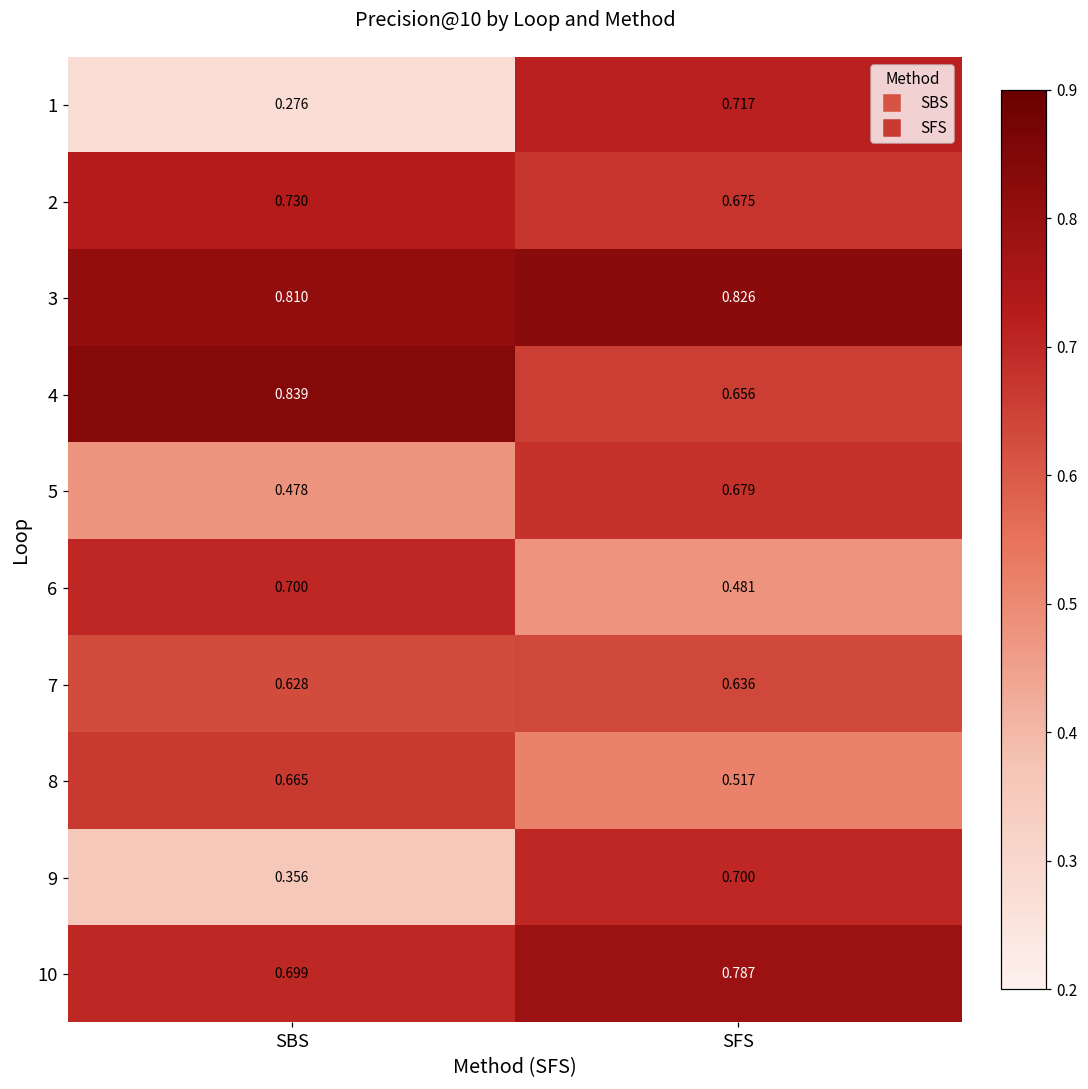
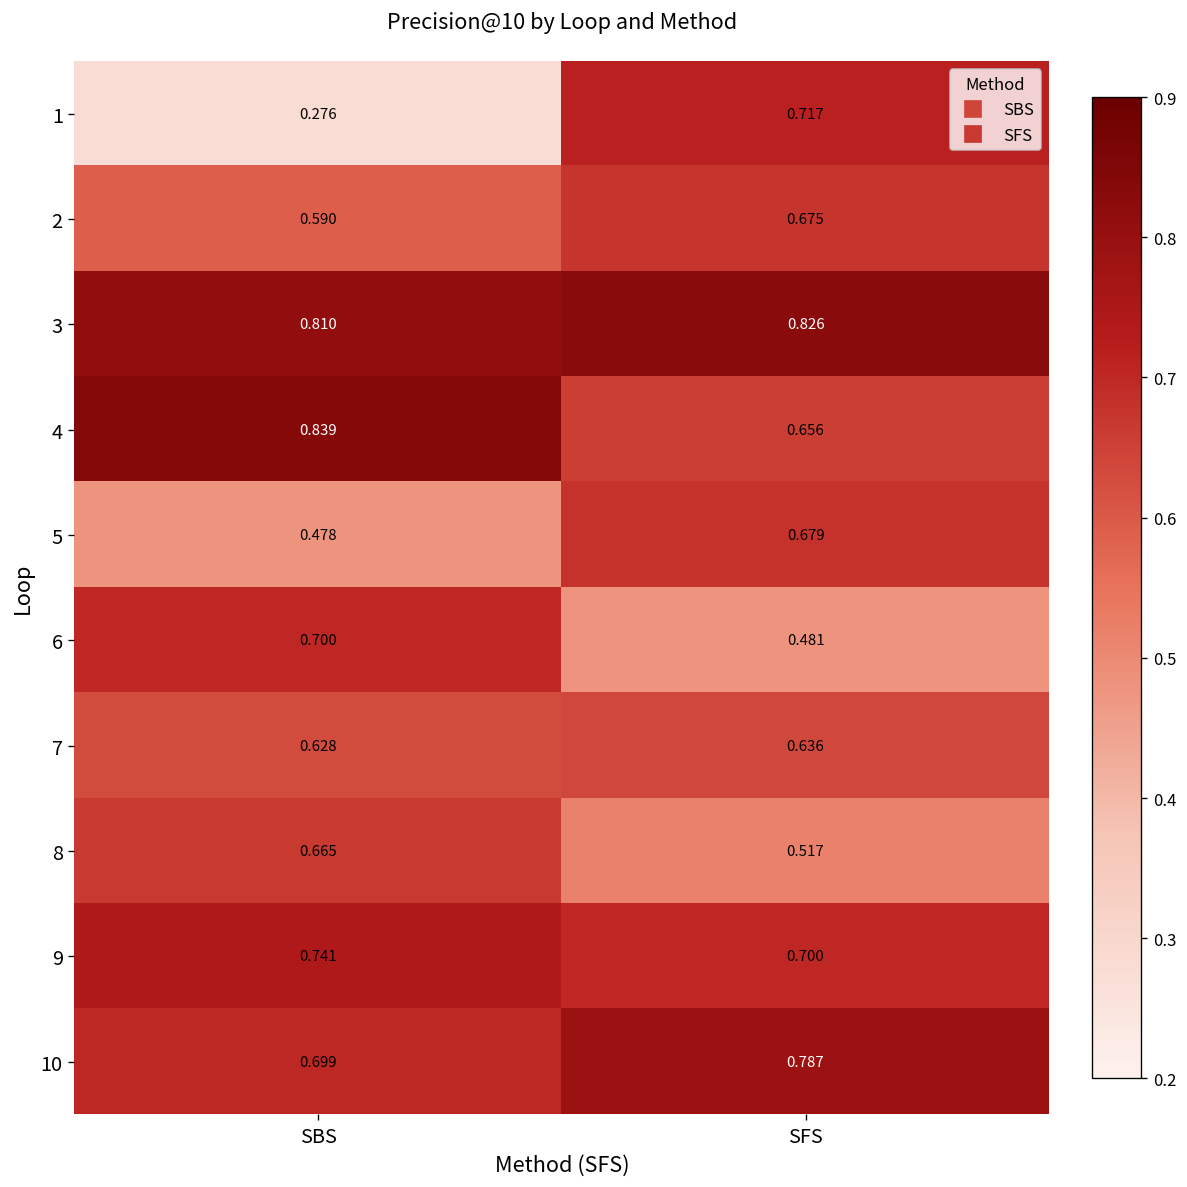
  {
    "1": {
      "SBS": 0.276,
      "SFS": 0.717
    },
    "2": {
-     "SBS": 0.730,
+     "SBS": 0.590,
      "SFS": 0.675
    },
    "3": {
      "SBS": 0.810,
      "SFS": 0.826
    },
    "4": {
      "SBS": 0.839,
      "SFS": 0.656
    },
    "5": {
      "SBS": 0.478,
      "SFS": 0.679
    },
    "6": {
      "SBS": 0.700,
      "SFS": 0.481
    },
    "7": {
      "SBS": 0.628,
      "SFS": 0.636
    },
    "8": {
      "SBS": 0.665,
      "SFS": 0.517
    },
    "9": {
-     "SBS": 0.356,
+     "SBS": 0.741,
      "SFS": 0.700
    },
    "10": {
      "SBS": 0.699,
      "SFS": 0.787
    }
  }
